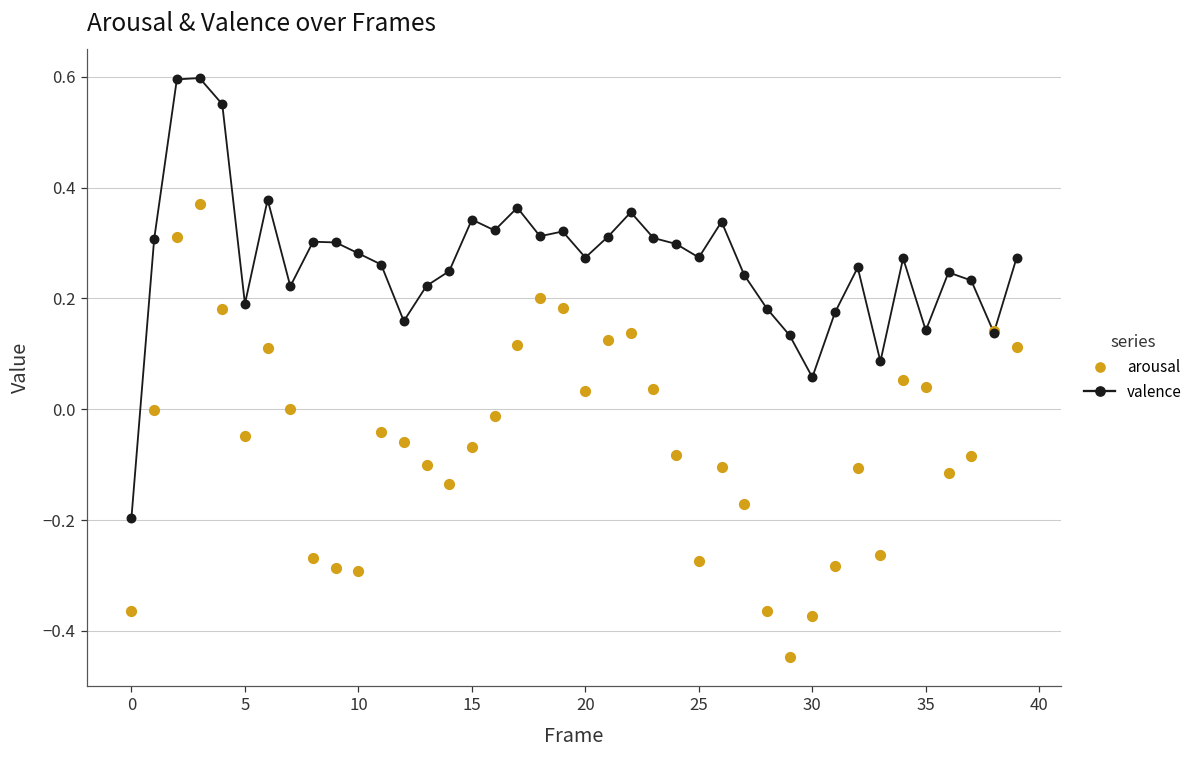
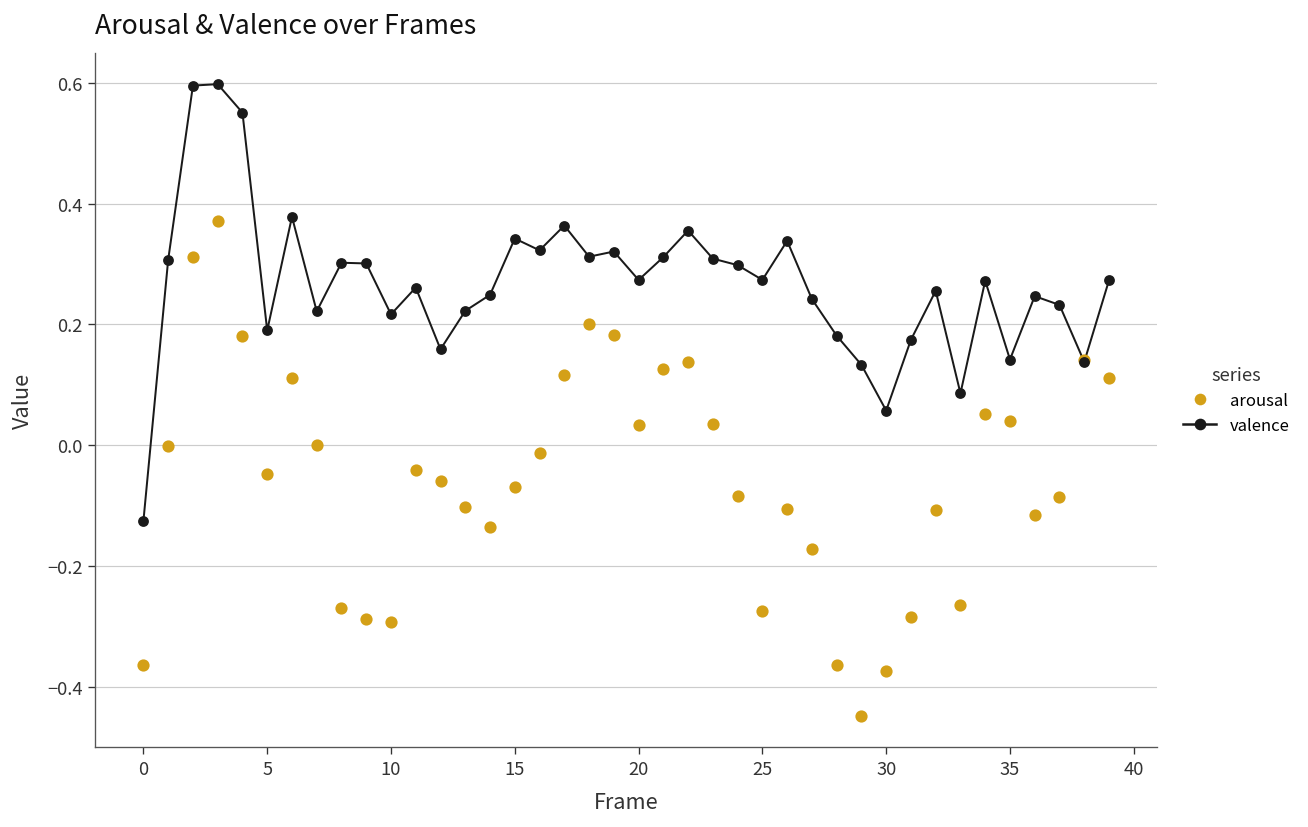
  {
    "valence": {
-     "0": -0.20,
+     "0": -0.12,
      "5": 0.19,
-     "10": 0.28,
+     "10": 0.22,
      "15": 0.34,
      "20": 0.27,
      "25": 0.27,
      "30": 0.06,
      "35": 0.14
    }
  }
